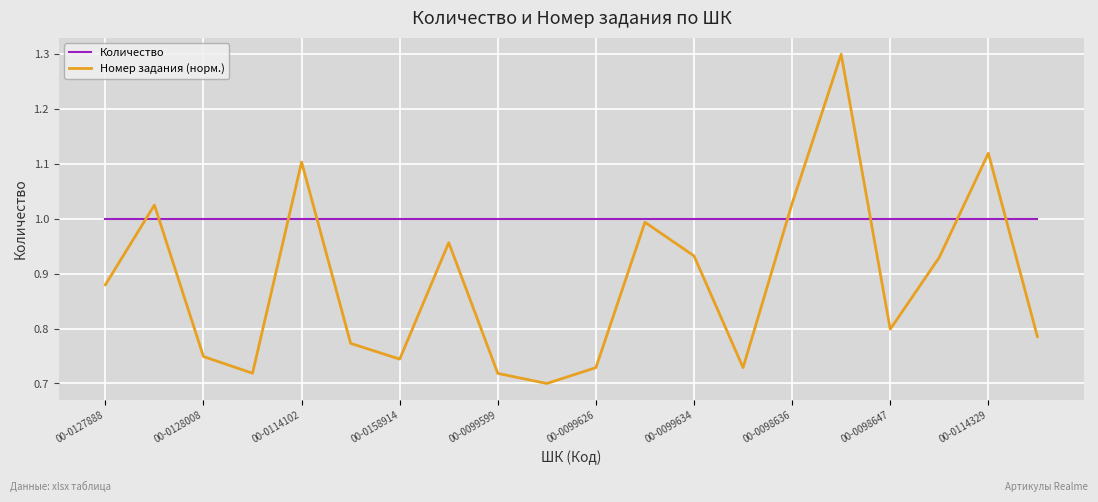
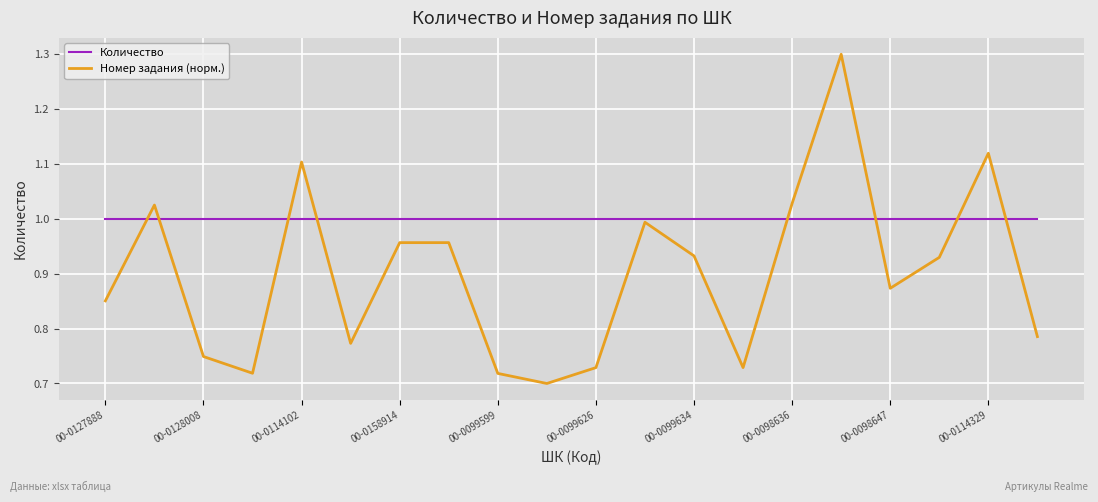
  {
    "Количество": {
      "00-0127888": 1.00,
      "00-0128008": 1.00,
      "00-0114102": 1.00,
      "00-0158914": 1.00,
      "00-0099599": 1.00,
      "00-0099626": 1.00,
      "00-0099634": 1.00,
      "00-0098636": 1.00,
      "00-0098647": 1.00,
      "00-0114329": 1.00
    },
    "Номер задания (норм.)": {
-     "00-0127888": 0.88,
+     "00-0127888": 0.85,
      "00-0128008": 0.75,
      "00-0114102": 1.10,
-     "00-0158914": 0.74,
+     "00-0158914": 0.96,
      "00-0099599": 0.72,
      "00-0099626": 0.73,
      "00-0099634": 0.93,
      "00-0098636": 1.03,
-     "00-0098647": 0.80,
+     "00-0098647": 0.87,
      "00-0114329": 1.12
    }
  }
